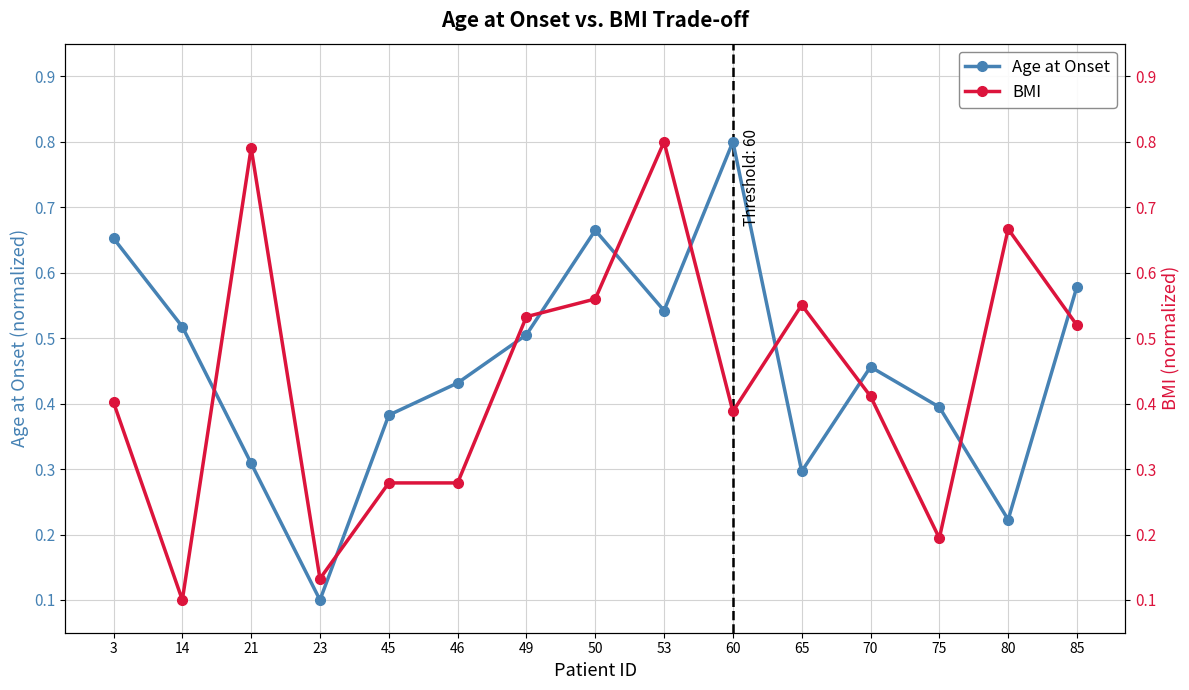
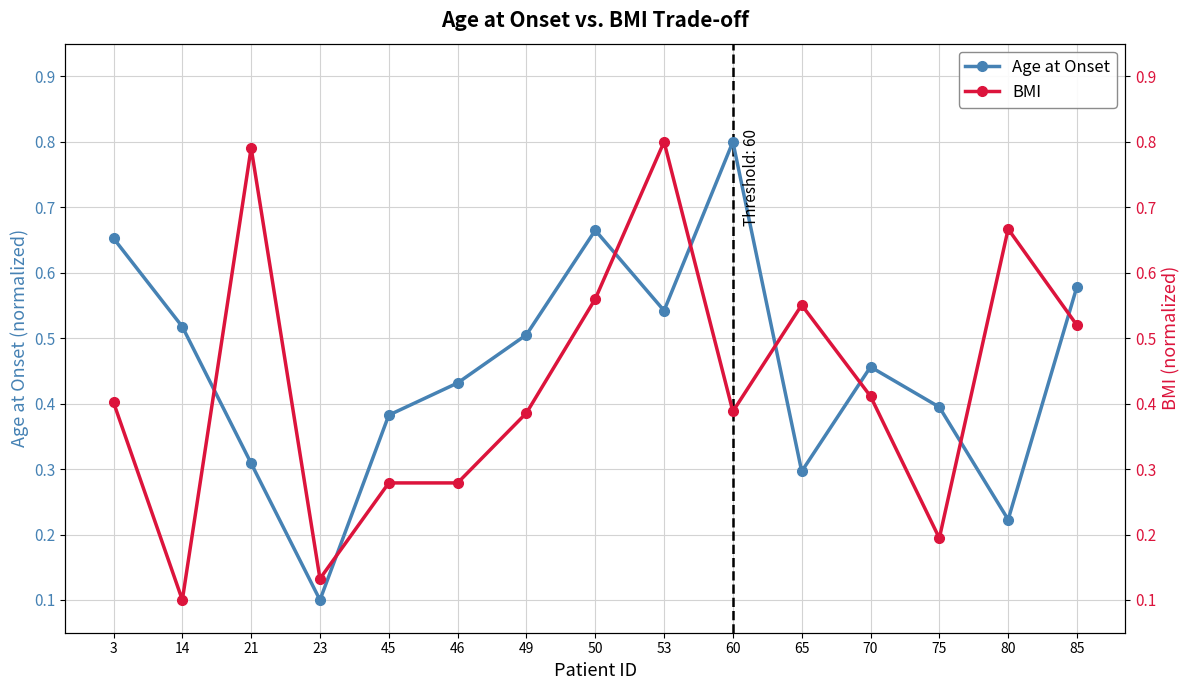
  {
    "Age at Onset": {
      "3": 0.65,
      "14": 0.52,
      "21": 0.31,
      "23": 0.10,
      "45": 0.38,
      "46": 0.43,
      "49": 0.51,
      "50": 0.66,
      "53": 0.54,
      "65": 0.30,
      "70": 0.46,
      "75": 0.39,
      "80": 0.22,
      "85": 0.58
    },
    "BMI": {
      "3": 0.40,
      "14": 0.10,
      "21": 0.79,
      "23": 0.13,
      "45": 0.28,
      "46": 0.28,
-     "49": 0.53,
+     "49": 0.39,
      "50": 0.56,
      "53": 0.80,
      "60": 0.39,
      "65": 0.55,
      "70": 0.41,
      "75": 0.19,
      "80": 0.67,
      "85": 0.52
    }
  }
